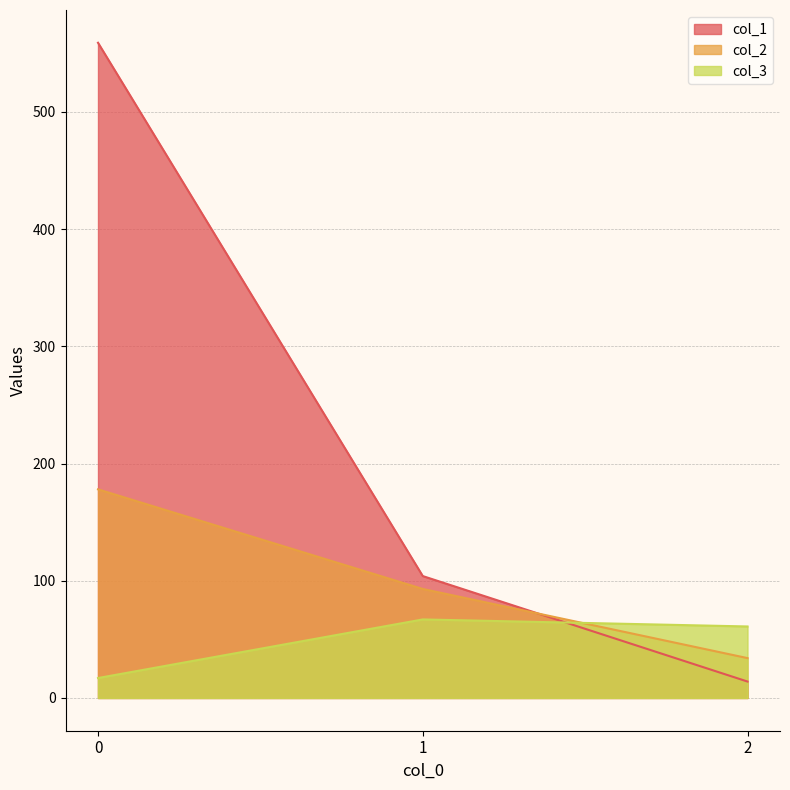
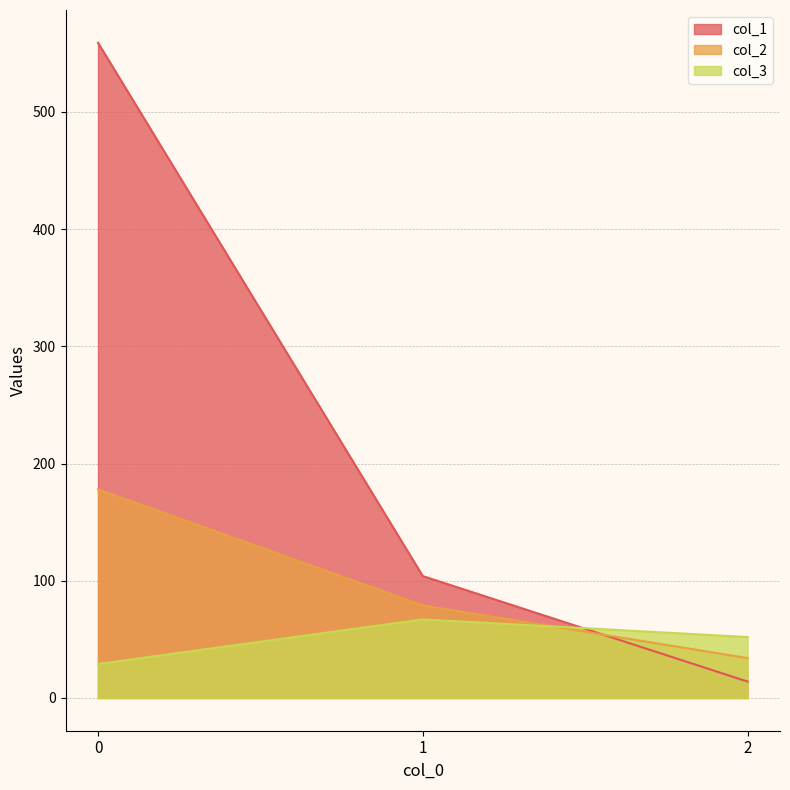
  {
    "col_1": {
      "0": 559,
      "1": 104,
      "2": 14
    },
    "col_2": {
      "0": 178,
-     "1": 93,
+     "1": 79,
      "2": 34
    },
    "col_3": {
-     "0": 17,
+     "0": 29,
      "1": 67,
-     "2": 61
+     "2": 52
    }
  }
